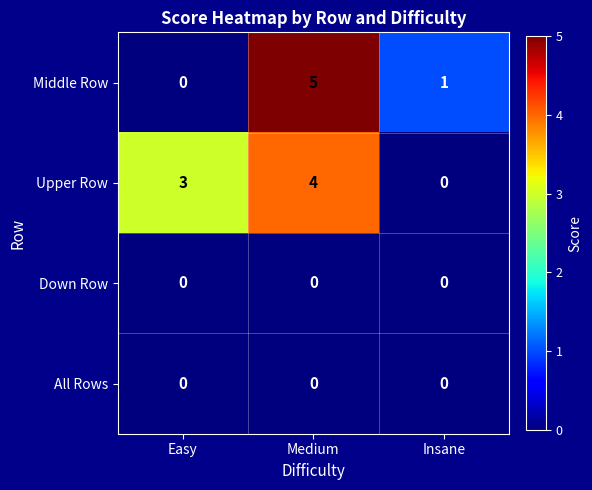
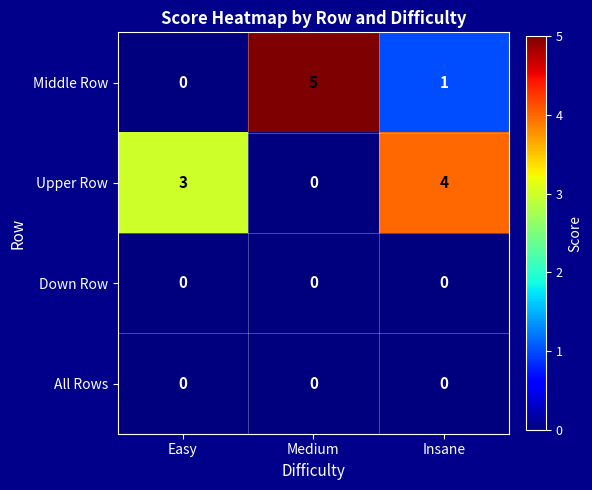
  {
    "Middle Row": {
      "Easy": 0,
      "Medium": 5,
      "Insane": 1
    },
    "Upper Row": {
      "Easy": 3,
-     "Medium": 4,
-     "Insane": 0
+     "Medium": 0,
+     "Insane": 4
    },
    "Down Row": {
      "Easy": 0,
      "Medium": 0,
      "Insane": 0
    },
    "All Rows": {
      "Easy": 0,
      "Medium": 0,
      "Insane": 0
    }
  }
